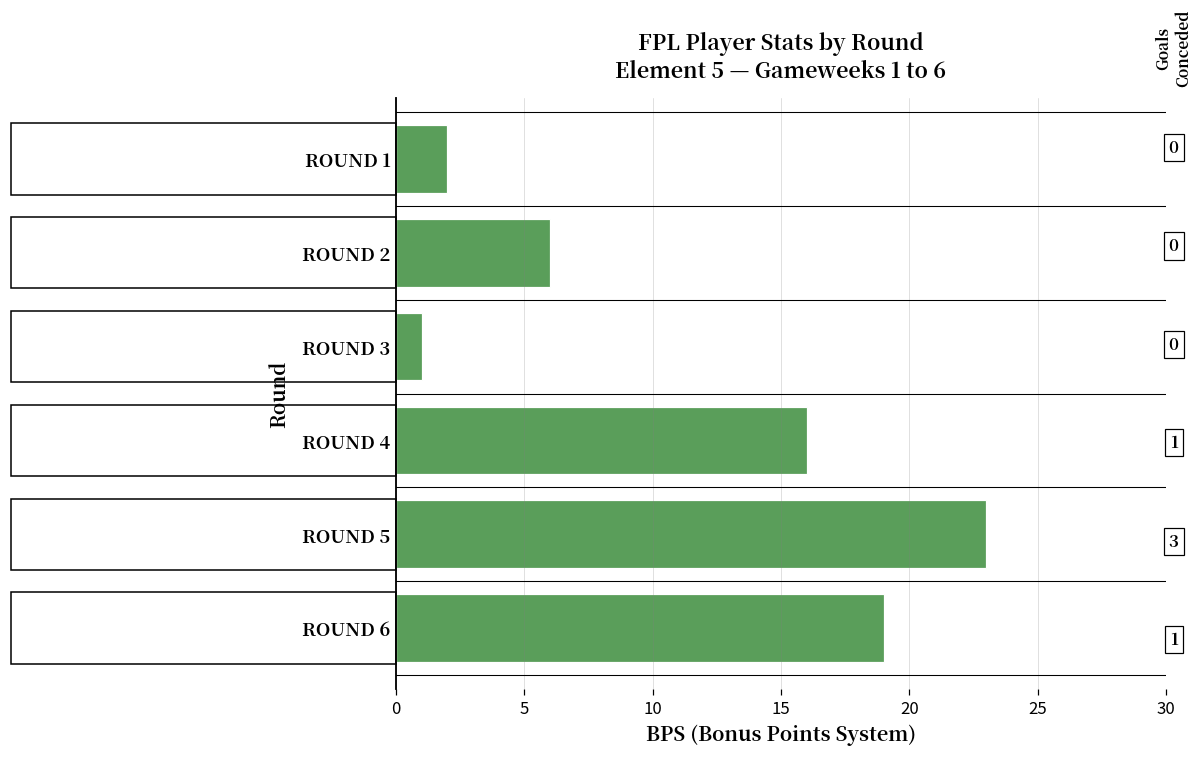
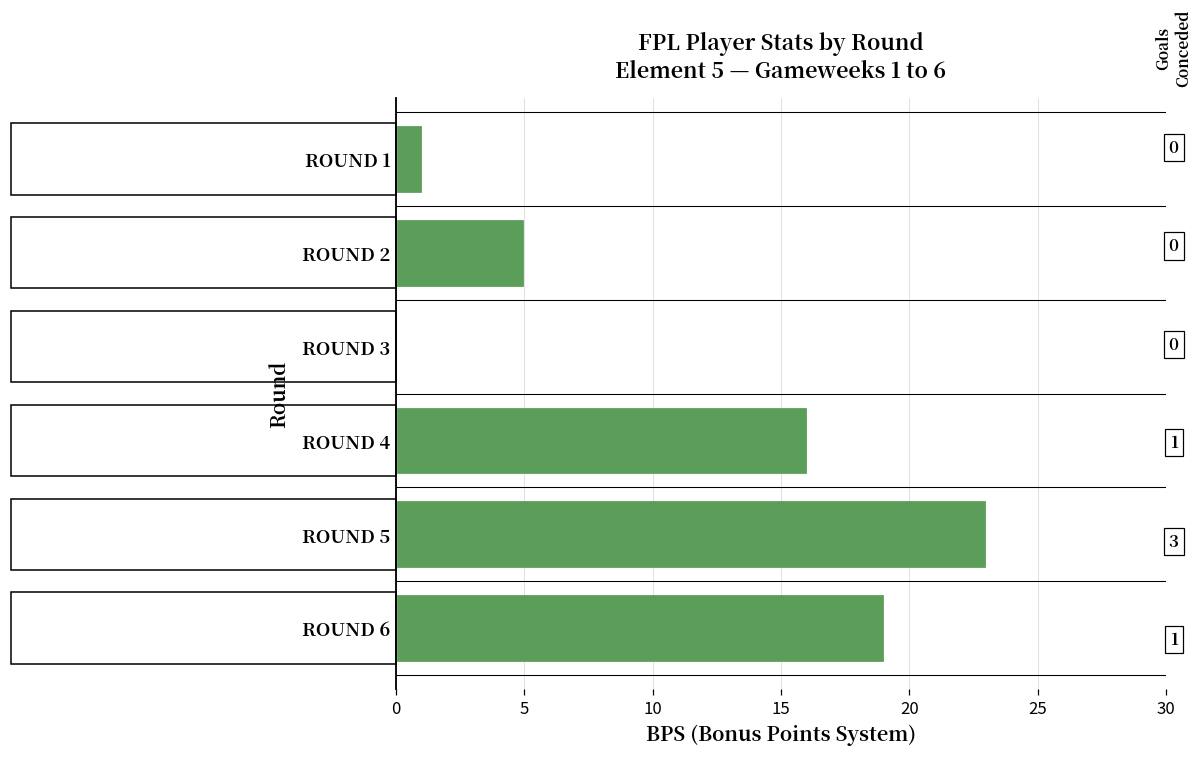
  {
-   "ROUND 1": 2,
-   "ROUND 2": 6,
-   "ROUND 3": 1,
+   "ROUND 1": 1,
+   "ROUND 2": 5,
+   "ROUND 3": 0,
    "ROUND 4": 16,
    "ROUND 5": 23,
    "ROUND 6": 19
  }
